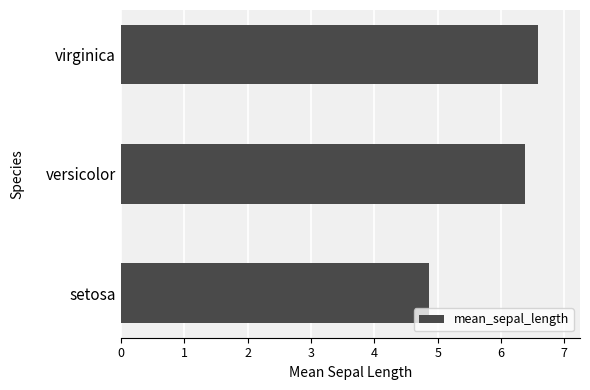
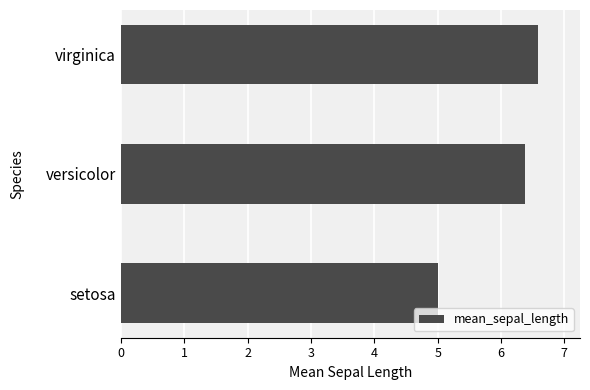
  {
    "virginica": 6.6,
    "versicolor": 6.4,
-   "setosa": 4.9
+   "setosa": 5.0
  }
